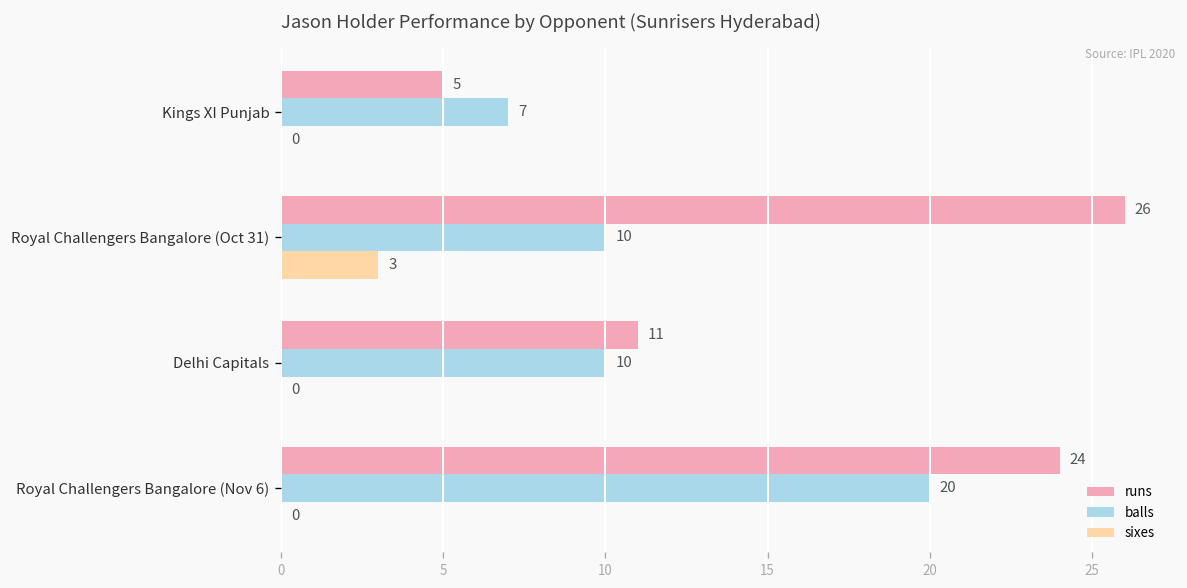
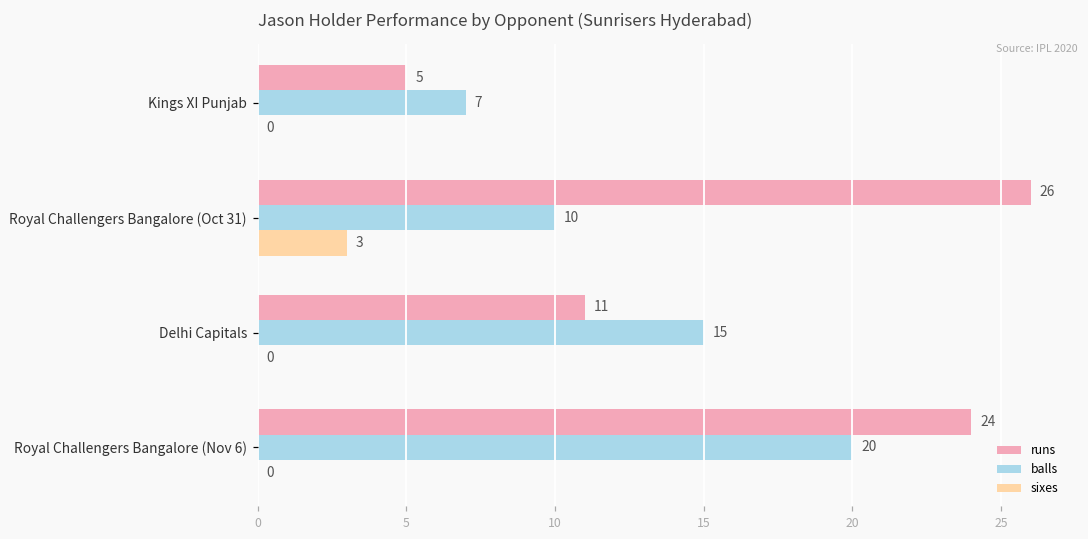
  {
    "balls": {
      "Kings XI Punjab": 7,
      "Royal Challengers Bangalore (Oct 31)": 10,
-     "Delhi Capitals": 10,
+     "Delhi Capitals": 15,
      "Royal Challengers Bangalore (Nov 6)": 20
    }
  }
